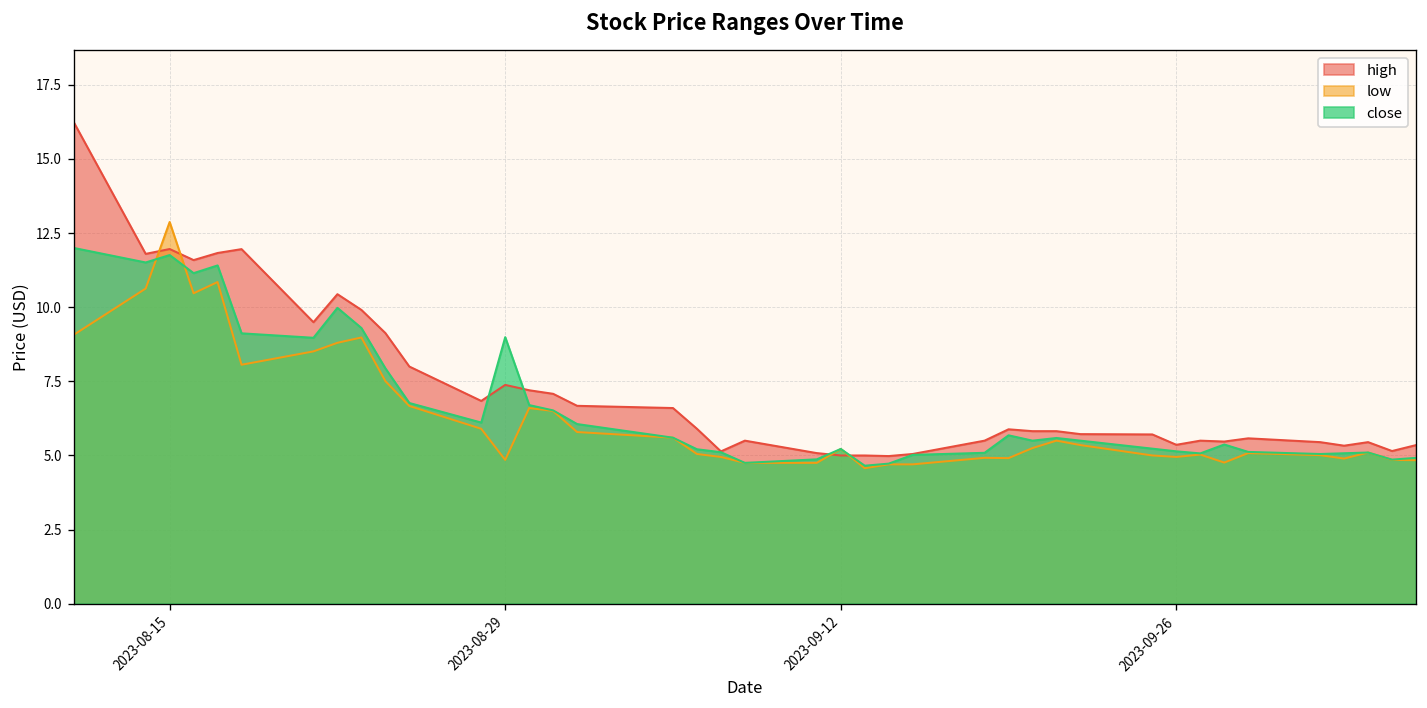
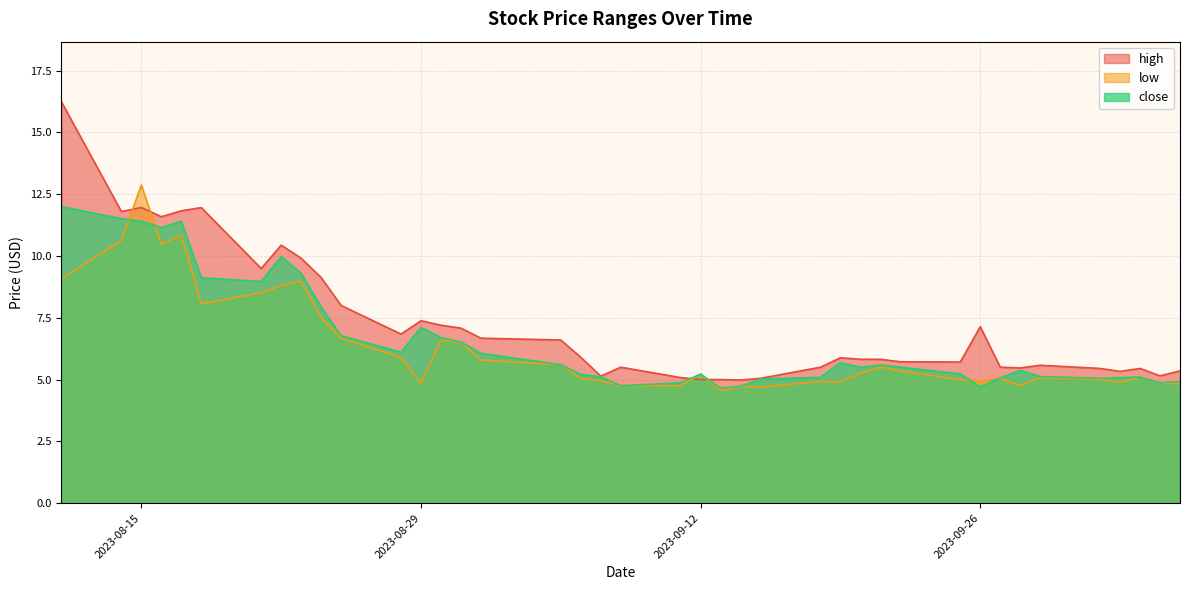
  {
    "high": {
      "2023-08-15": 12.0,
      "2023-08-29": 7.4,
      "2023-09-12": 5.0,
-     "2023-09-26": 5.4
+     "2023-09-26": 7.1
    },
    "low": {
      "2023-08-15": 12.9,
      "2023-08-29": 4.9,
      "2023-09-26": 5.0
    },
    "close": {
-     "2023-08-15": 11.8,
-     "2023-08-29": 9.0,
-     "2023-09-26": 5.1
+     "2023-08-15": 11.4,
+     "2023-08-29": 7.1,
+     "2023-09-26": 4.7
    }
  }
